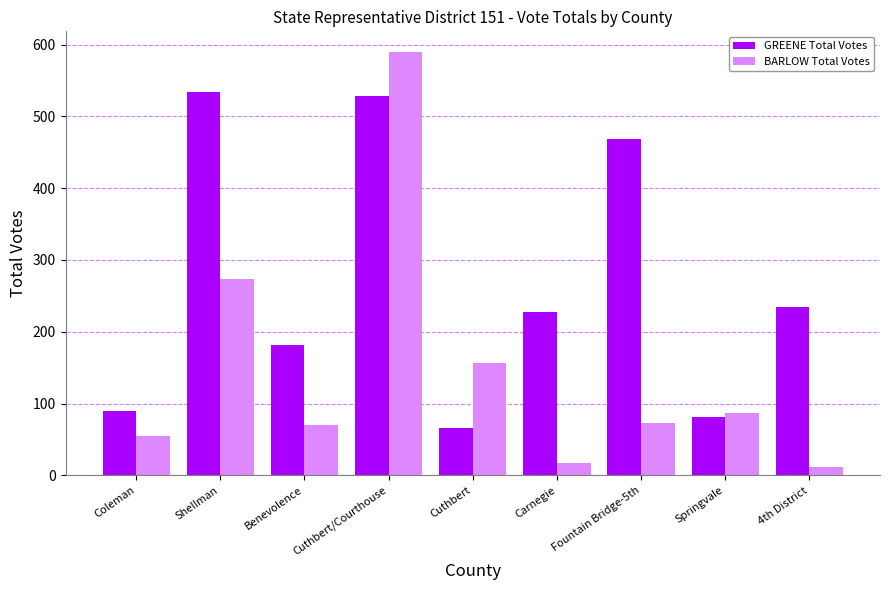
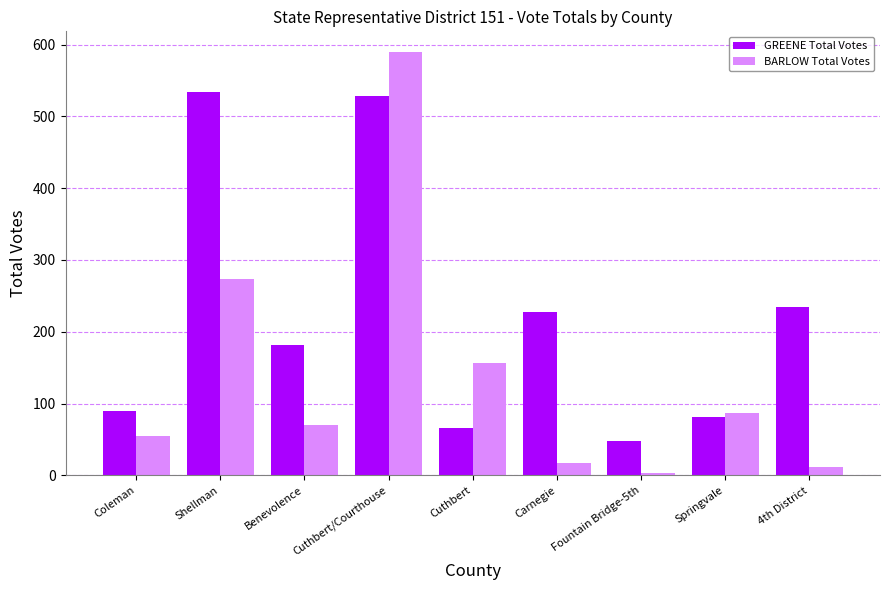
  {
    "GREENE Total Votes": {
      "Coleman": 90,
      "Shellman": 530,
      "Benevolence": 180,
      "Cuthbert/Courthouse": 530,
      "Cuthbert": 70,
      "Carnegie": 230,
-     "Fountain Bridge-5th": 470,
+     "Fountain Bridge-5th": 50,
      "Springvale": 80,
      "4th District": 240
    },
    "BARLOW Total Votes": {
      "Coleman": 60,
      "Shellman": 270,
      "Benevolence": 70,
      "Cuthbert/Courthouse": 590,
      "Cuthbert": 160,
      "Carnegie": 20,
-     "Fountain Bridge-5th": 70,
+     "Fountain Bridge-5th": 0,
      "Springvale": 90,
      "4th District": 10
    }
  }
